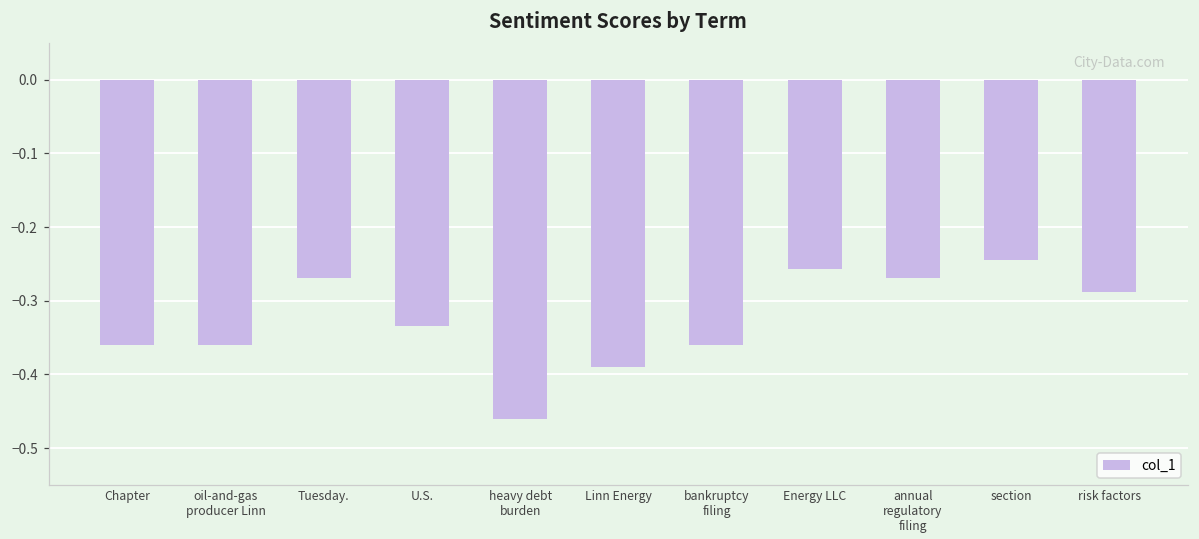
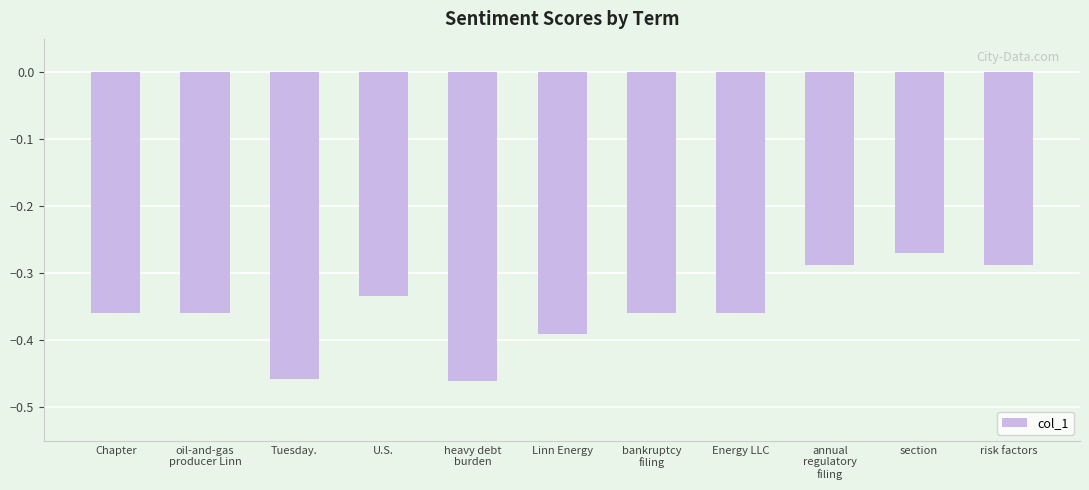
  {
    "Chapter": -0.36,
    "oil-and-gas producer Linn": -0.36,
-   "Tuesday.": -0.27,
+   "Tuesday.": -0.46,
    "U.S.": -0.33,
    "heavy debt burden": -0.46,
    "Linn Energy": -0.39,
    "bankruptcy filing": -0.36,
-   "Energy LLC": -0.26,
-   "annual regulatory filing": -0.27,
-   "section": -0.24,
+   "Energy LLC": -0.36,
+   "annual regulatory filing": -0.29,
+   "section": -0.27,
    "risk factors": -0.29
  }
